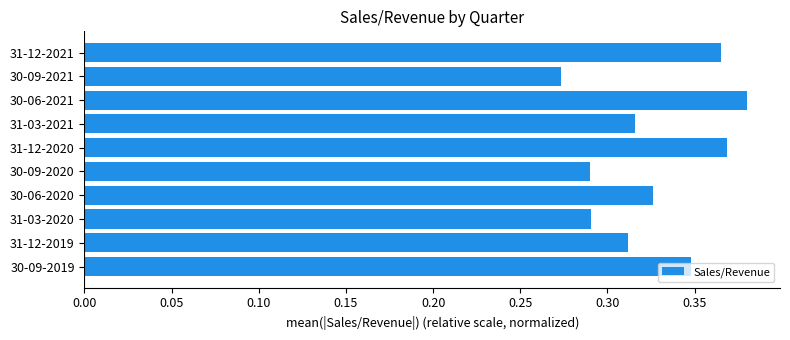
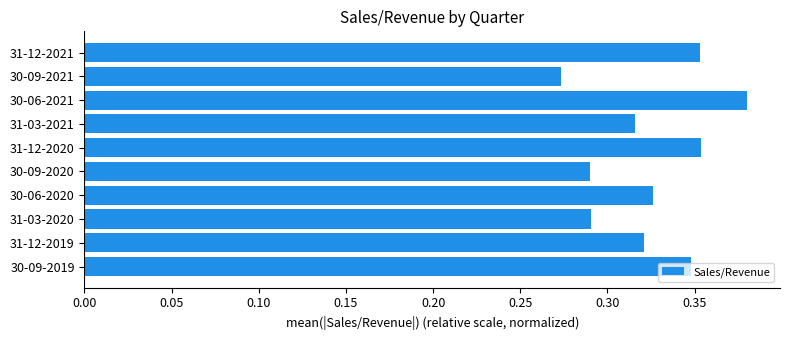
  {
-   "31-12-2021": 0.365,
+   "31-12-2021": 0.353,
    "30-09-2021": 0.274,
    "30-06-2021": 0.380,
    "31-03-2021": 0.316,
-   "31-12-2020": 0.369,
+   "31-12-2020": 0.353,
    "30-09-2020": 0.290,
    "30-06-2020": 0.326,
    "31-03-2020": 0.291,
-   "31-12-2019": 0.312
+   "31-12-2019": 0.321
  }
